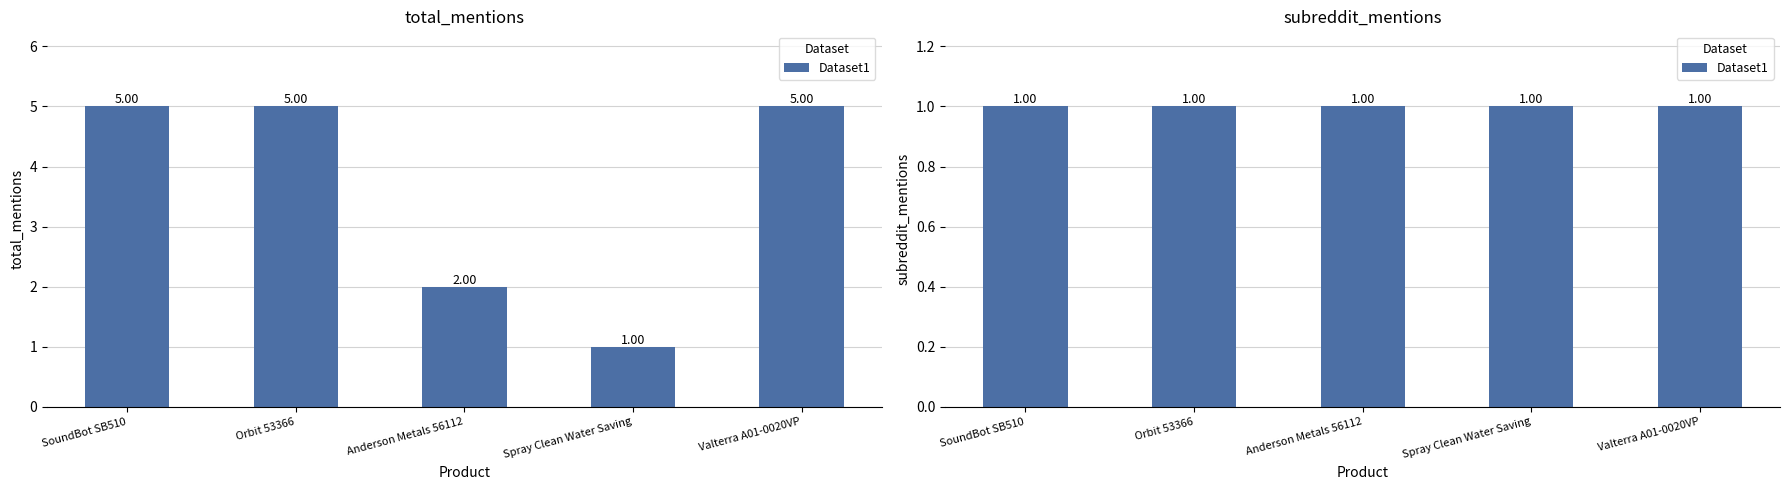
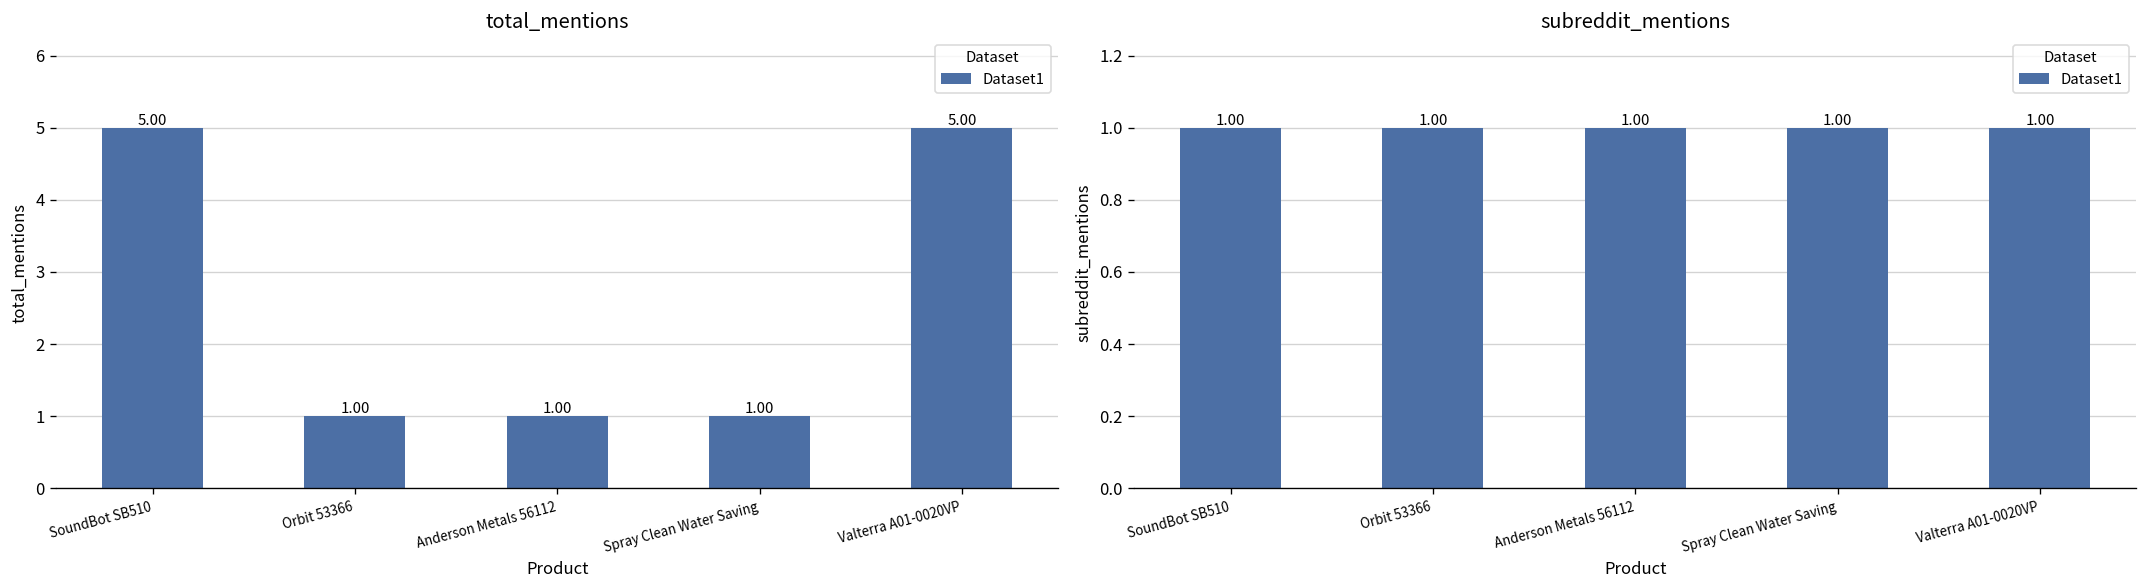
  {
    "total_mentions": {
      "SoundBot SB510": 5.00,
-     "Orbit 53366": 5.00,
-     "Anderson Metals 56112": 2.00,
+     "Orbit 53366": 1.00,
+     "Anderson Metals 56112": 1.00,
      "Spray Clean Water Saving": 1.00,
      "Valterra A01-0020VP": 5.00
    },
    "subreddit_mentions": {
      "SoundBot SB510": 1.00,
      "Orbit 53366": 1.00,
      "Anderson Metals 56112": 1.00,
      "Spray Clean Water Saving": 1.00,
      "Valterra A01-0020VP": 1.00
    }
  }
